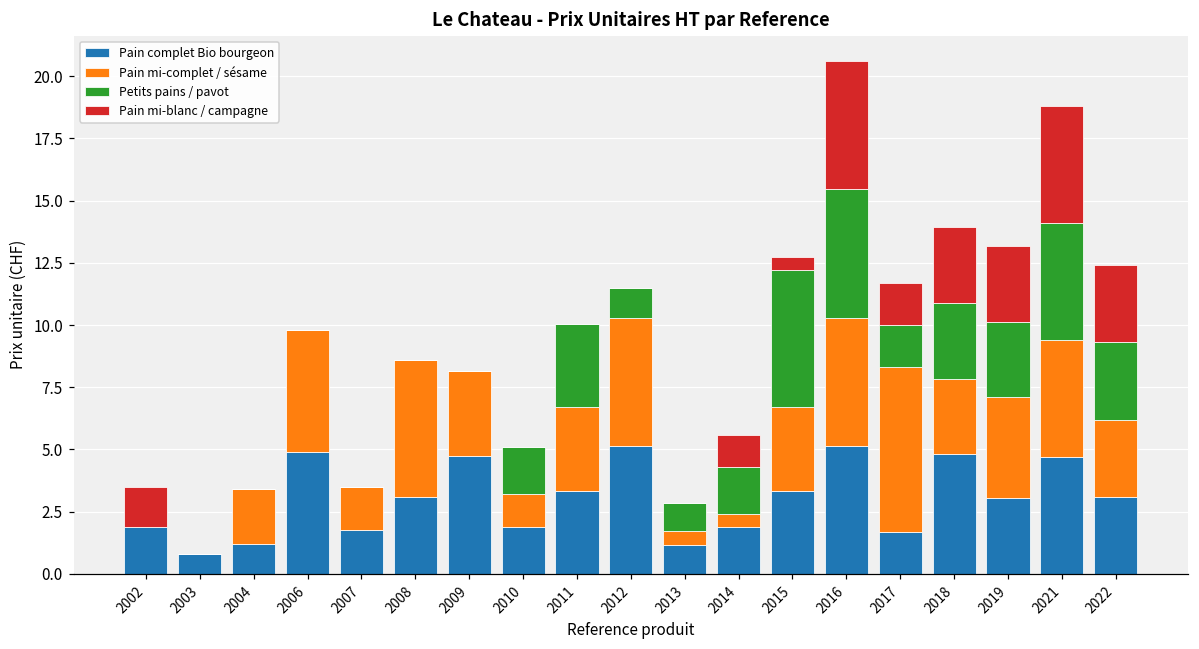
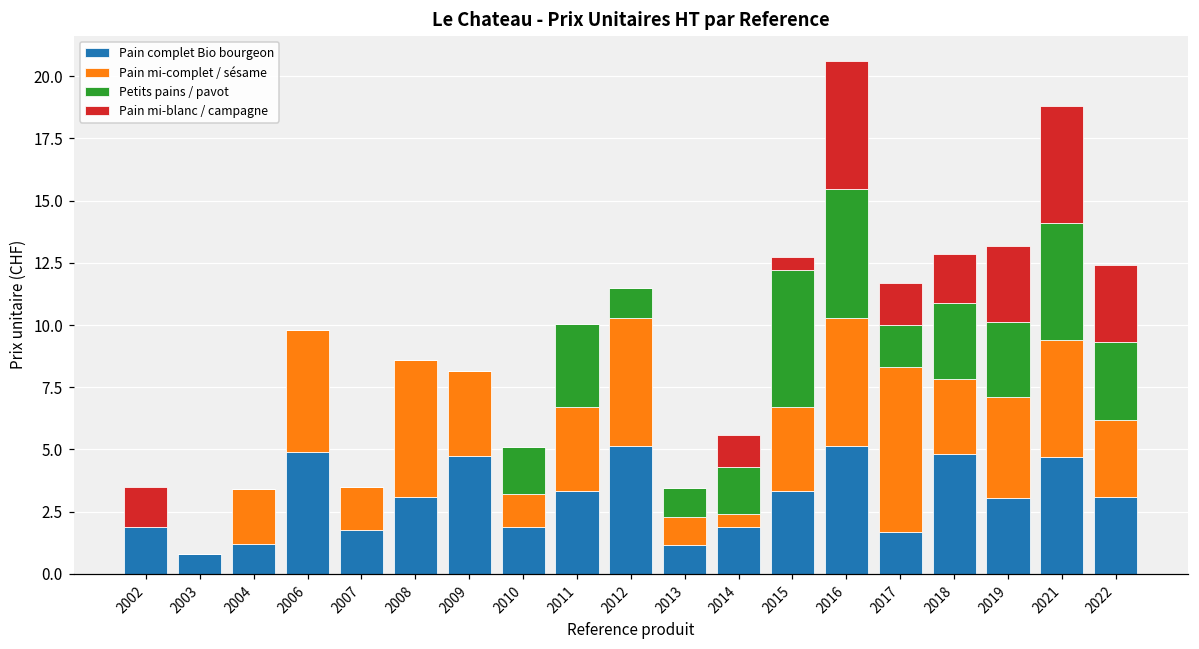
  {
    "Pain complet Bio bourgeon": {
      "2002": 1.9,
      "2003": 0.8,
      "2004": 1.2,
      "2006": 4.9,
      "2007": 1.8,
      "2008": 3.1,
      "2009": 4.8,
      "2010": 1.9,
      "2011": 3.4,
      "2012": 5.2,
      "2013": 1.2,
      "2014": 1.9,
      "2015": 3.4,
      "2016": 5.2,
      "2017": 1.7,
      "2018": 4.8,
      "2019": 3.1,
      "2021": 4.7,
      "2022": 3.1
    },
    "Pain mi-complet / sésame": {
      "2002": 0.0,
      "2003": 0.0,
      "2004": 2.2,
      "2006": 4.9,
      "2007": 1.8,
      "2008": 5.5,
      "2009": 3.4,
      "2010": 1.3,
      "2011": 3.4,
      "2012": 5.2,
-     "2013": 0.6,
+     "2013": 1.2,
      "2014": 0.5,
      "2015": 3.4,
      "2016": 5.2,
      "2017": 6.6,
      "2018": 3.0,
      "2019": 4.0,
      "2021": 4.7,
      "2022": 3.1
    },
    "Petits pains / pavot": {
      "2002": 0.0,
      "2003": 0.0,
      "2004": 0.0,
      "2006": 0.0,
      "2007": 0.0,
      "2008": 0.0,
      "2009": 0.0,
      "2010": 1.9,
      "2011": 3.4,
      "2012": 1.2,
      "2013": 1.2,
      "2014": 1.9,
      "2015": 5.5,
      "2016": 5.2,
      "2017": 1.7,
      "2018": 3.0,
      "2019": 3.0,
      "2021": 4.7,
      "2022": 3.1
    },
    "Pain mi-blanc / campagne": {
      "2002": 1.6,
      "2003": 0.0,
      "2004": 0.0,
      "2006": 0.0,
      "2007": 0.0,
      "2008": 0.0,
      "2009": 0.0,
      "2010": 0.0,
      "2011": 0.0,
      "2012": 0.0,
      "2013": 0.0,
      "2014": 1.3,
      "2015": 0.5,
      "2016": 5.2,
      "2017": 1.7,
-     "2018": 3.0,
+     "2018": 2.0,
      "2019": 3.0,
      "2021": 4.7,
      "2022": 3.1
    }
  }
